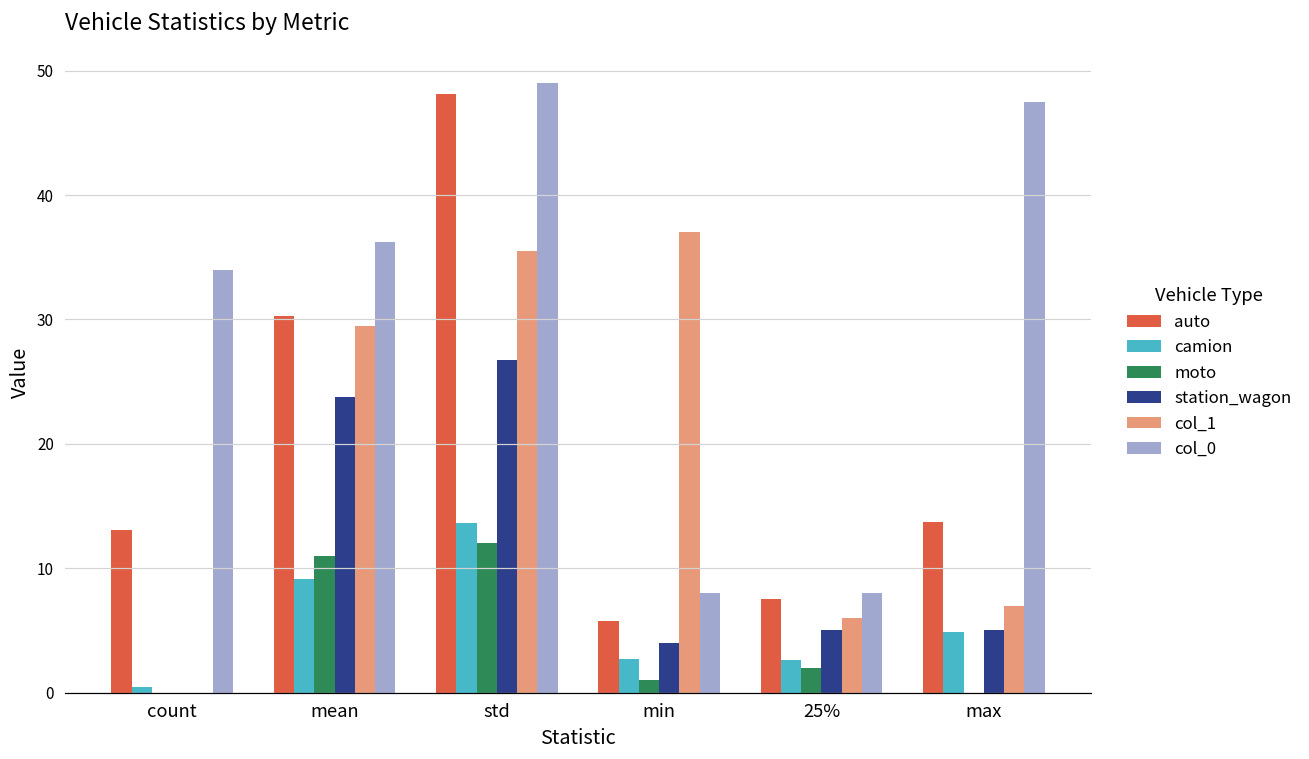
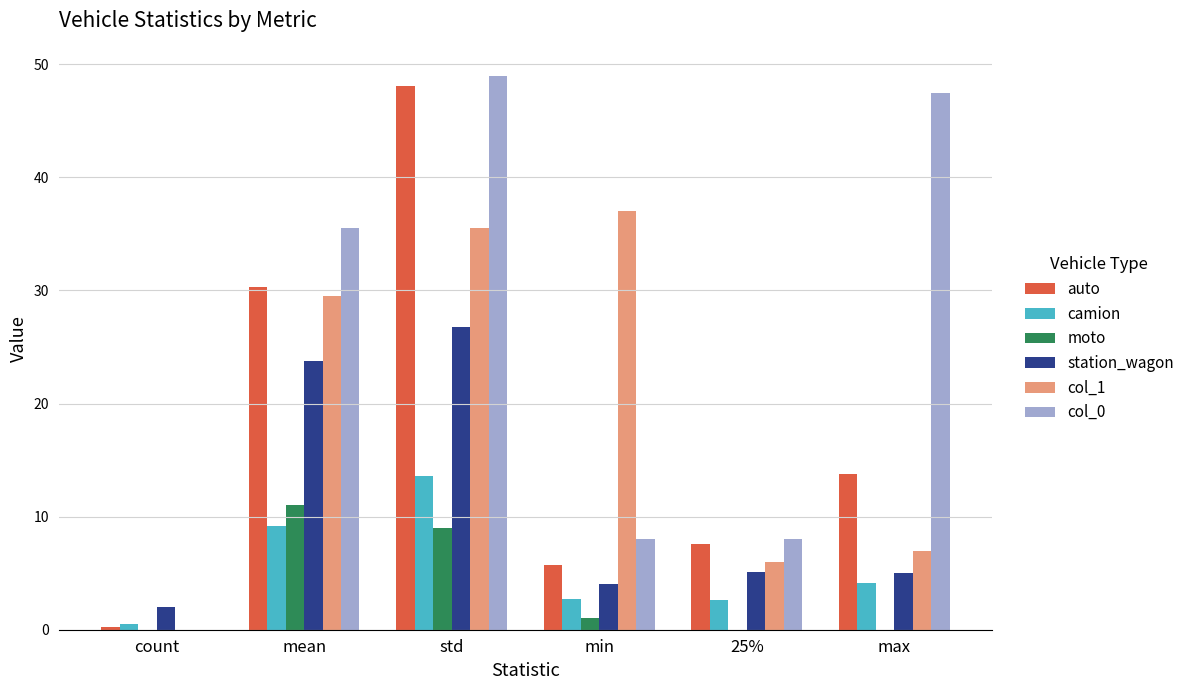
  {
    "auto": {
-     "count": 13.1,
+     "count": 0.2,
      "mean": 30.3,
      "std": 48.1,
      "min": 5.8,
      "25%": 7.5,
      "max": 13.7
    },
    "camion": {
      "count": 0.5,
      "mean": 9.2,
      "std": 13.6,
      "min": 2.7,
      "25%": 2.6,
-     "max": 4.9
+     "max": 4.2
    },
    "moto": {
      "count": 0,
      "mean": 11,
-     "std": 12,
+     "std": 9,
      "min": 1,
-     "25%": 2,
+     "25%": 0,
      "max": 0
    },
    "station_wagon": {
-     "count": 0,
+     "count": 2,
      "mean": 23.8,
      "std": 26.8,
      "min": 4,
      "25%": 5,
      "max": 5
    },
    "col_1": {
      "count": 0.0,
      "mean": 29.5,
      "std": 35.5,
      "min": 37.0,
      "25%": 6.0,
      "max": 7.0
    },
    "col_0": {
-     "count": 34,
-     "mean": 36.3,
+     "count": 0,
+     "mean": 35.5,
      "std": 49.0,
      "min": 8.0,
      "25%": 8.0,
      "max": 47.5
    }
  }
